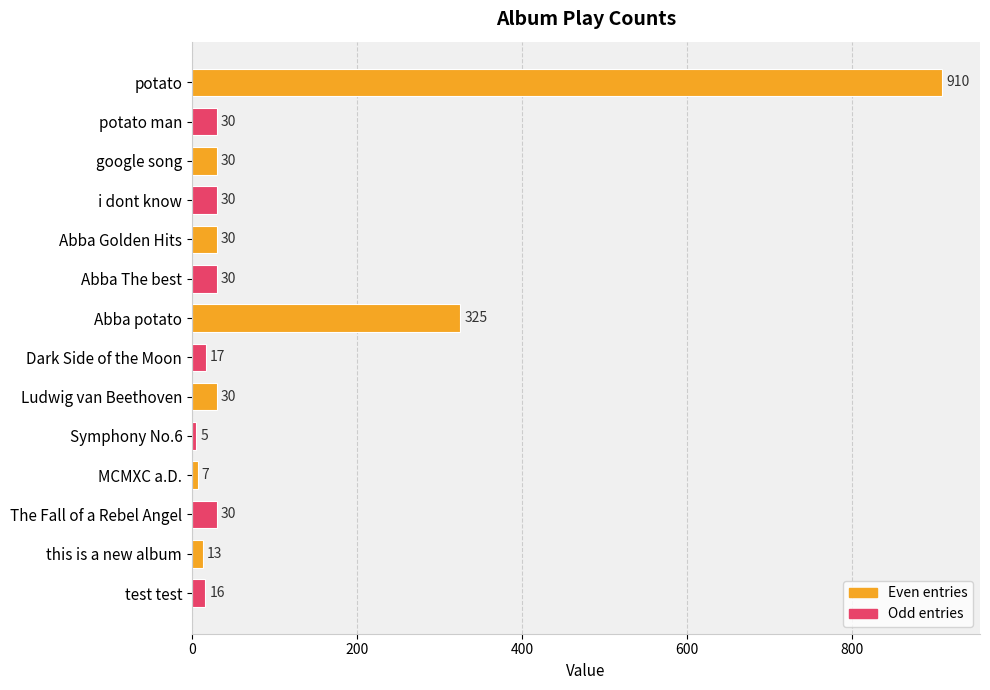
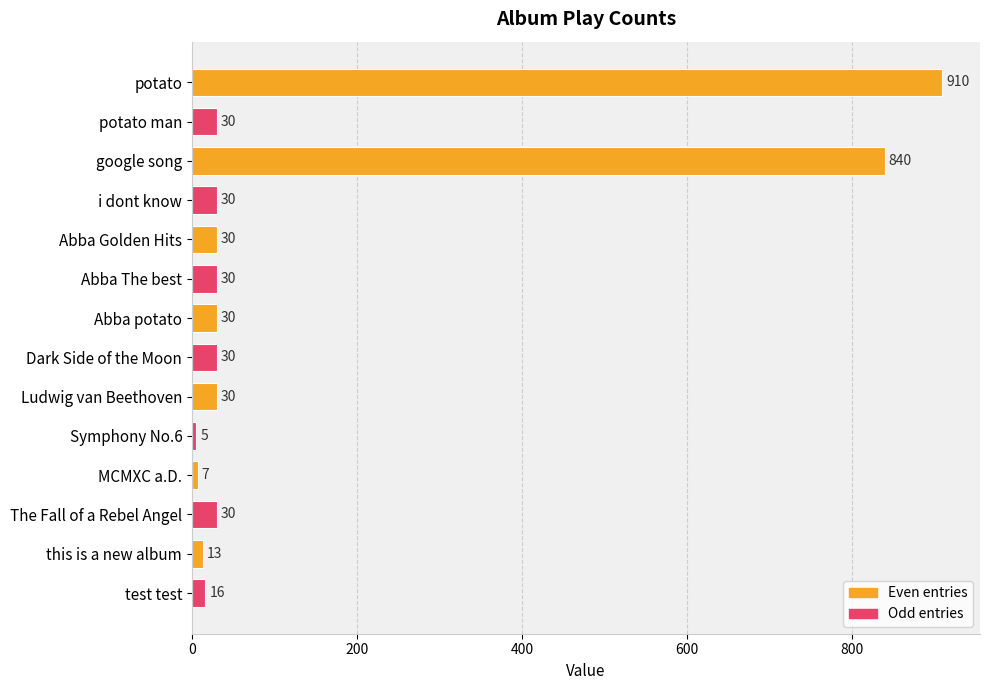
  {
    "potato": 910,
    "potato man": 30,
-   "google song": 30,
+   "google song": 840,
    "i dont know": 30,
    "Abba Golden Hits": 30,
    "Abba The best": 30,
-   "Abba potato": 325,
-   "Dark Side of the Moon": 17,
+   "Abba potato": 30,
+   "Dark Side of the Moon": 30,
    "Ludwig van Beethoven": 30,
    "Symphony No.6": 5,
    "MCMXC a.D.": 7,
    "The Fall of a Rebel Angel": 30,
    "this is a new album": 13,
    "test test": 16
  }
